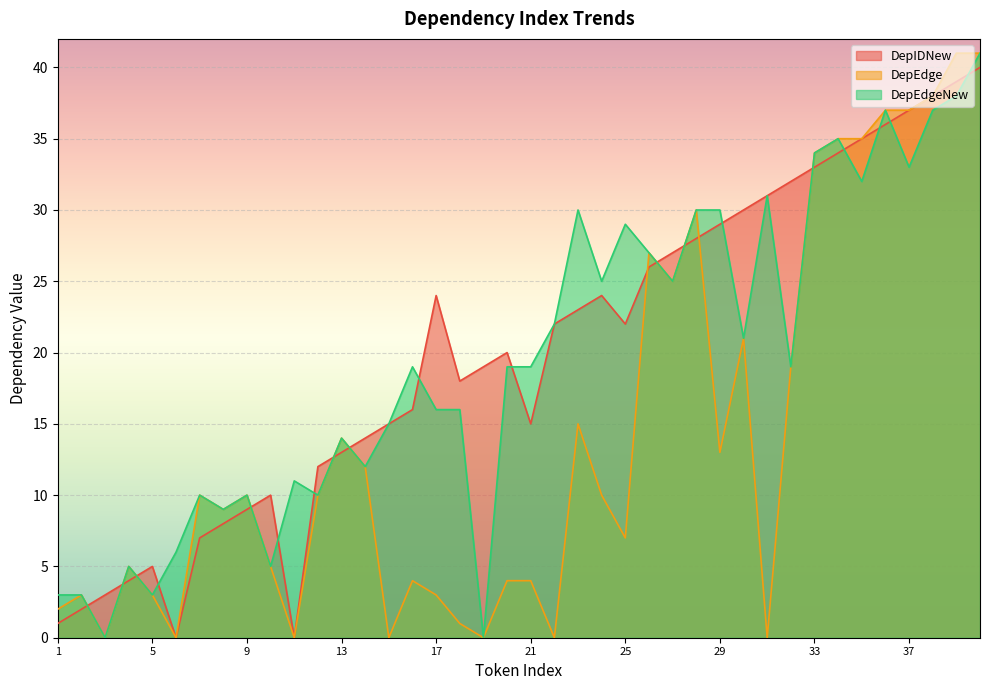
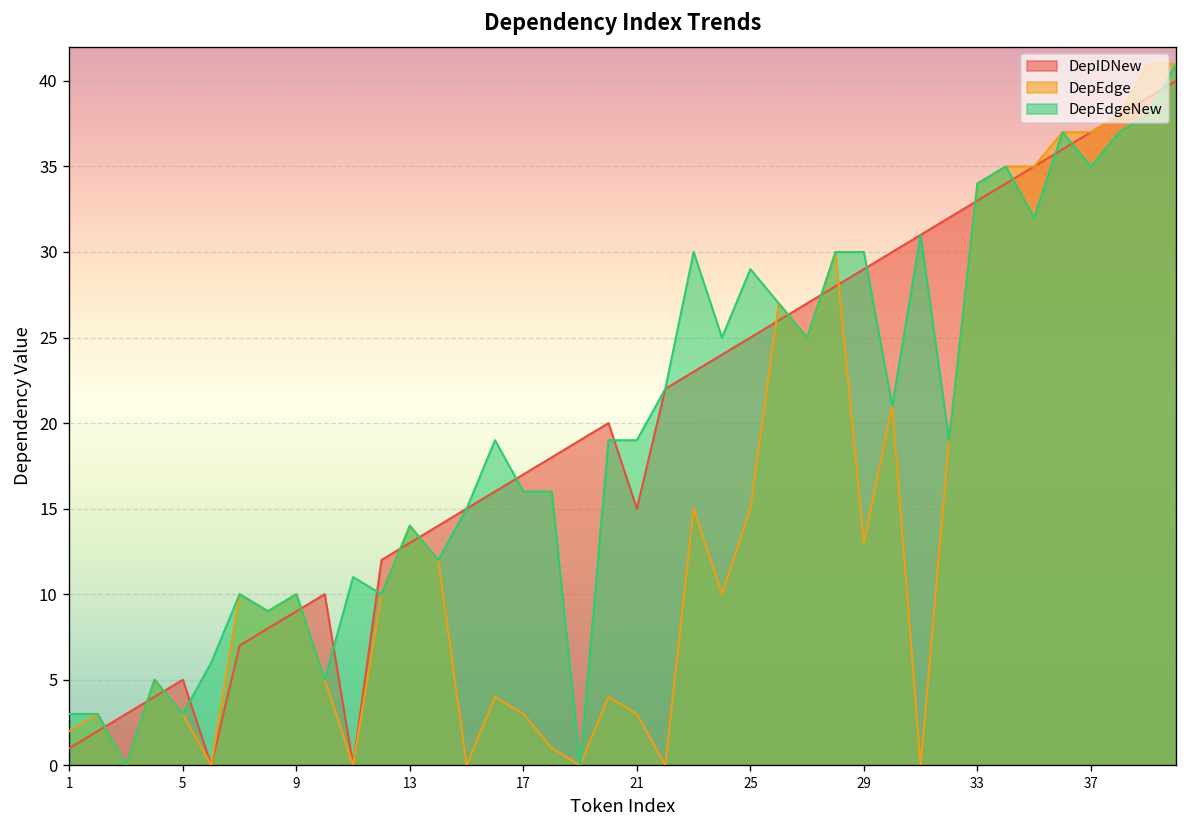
  {
    "DepIDNew": {
      "1": 1,
      "5": 5,
      "9": 9,
      "13": 13,
-     "17": 24,
+     "17": 17,
      "21": 15,
-     "25": 22,
+     "25": 25,
      "29": 29,
      "33": 33
    },
    "DepEdge": {
      "1": 2,
      "17": 3,
-     "21": 4,
-     "25": 7,
+     "21": 3,
+     "25": 15,
      "29": 13
    },
    "DepEdgeNew": {
      "1": 3,
      "17": 16,
      "21": 19,
      "25": 29,
      "29": 30,
-     "37": 33
+     "37": 35
    }
  }
